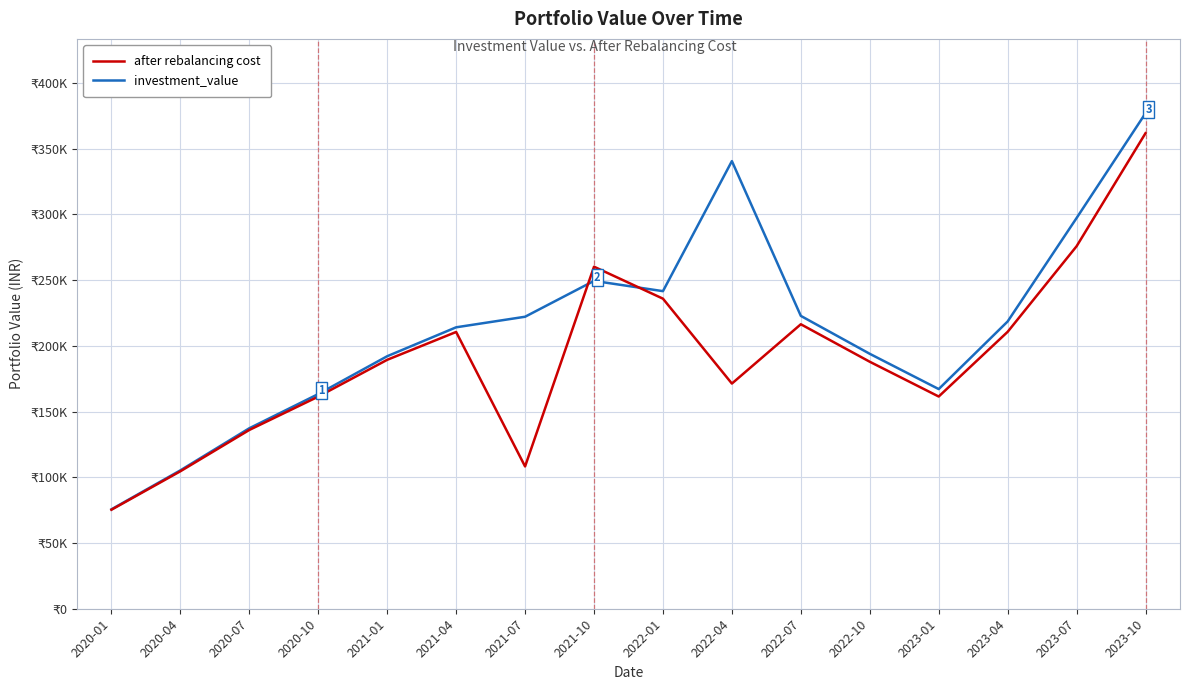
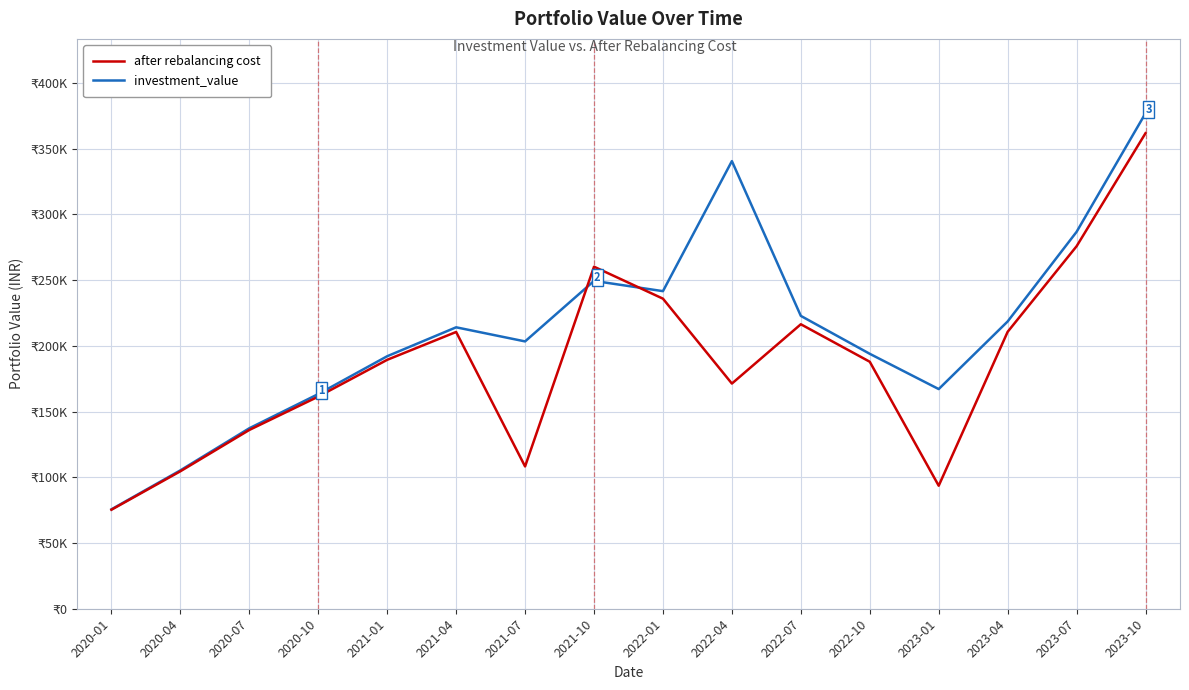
  {
    "investment_value": {
      "2021-01": "₹192000",
      "2021-04": "₹214000",
-     "2021-07": "₹222000",
+     "2021-07": "₹203000",
      "2022-01": "₹242000",
      "2022-04": "₹340000",
      "2022-07": "₹223000",
      "2022-10": "₹194000",
      "2023-01": "₹167000",
      "2023-04": "₹219000",
-     "2023-07": "₹297000"
+     "2023-07": "₹287000"
    },
    "after rebalancing cost": {
      "2021-01": "₹189000",
      "2021-04": "₹211000",
      "2021-07": "₹108000",
      "2021-10": "₹260000",
      "2022-01": "₹236000",
      "2022-04": "₹171000",
      "2022-07": "₹216000",
      "2022-10": "₹188000",
-     "2023-01": "₹161000",
+     "2023-01": "₹94000",
      "2023-04": "₹211000",
      "2023-07": "₹276000",
      "2023-10": "₹362000"
    }
  }
